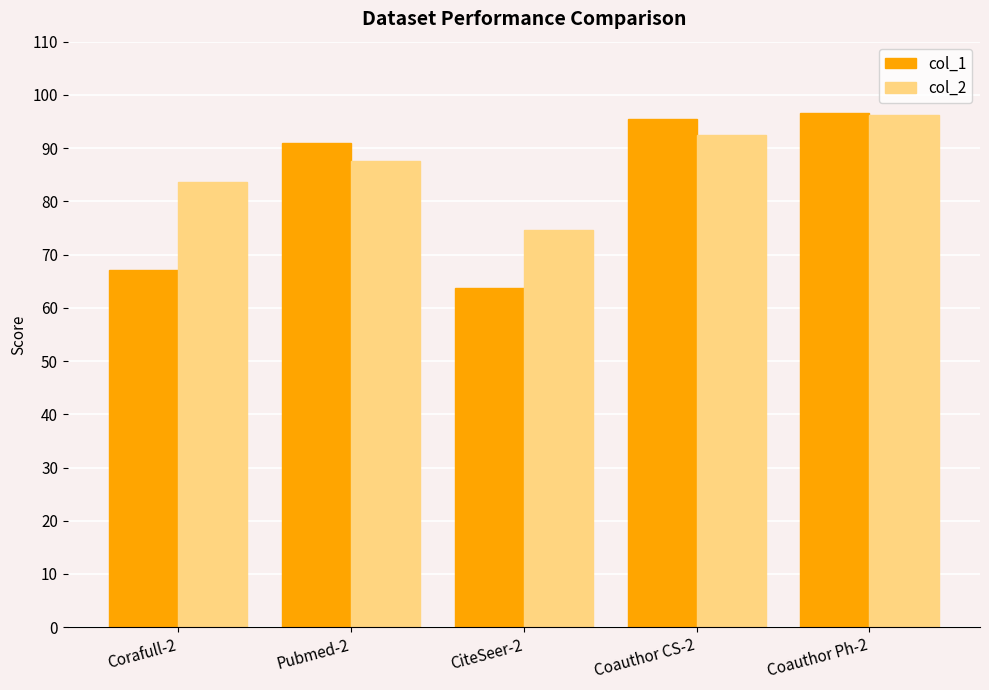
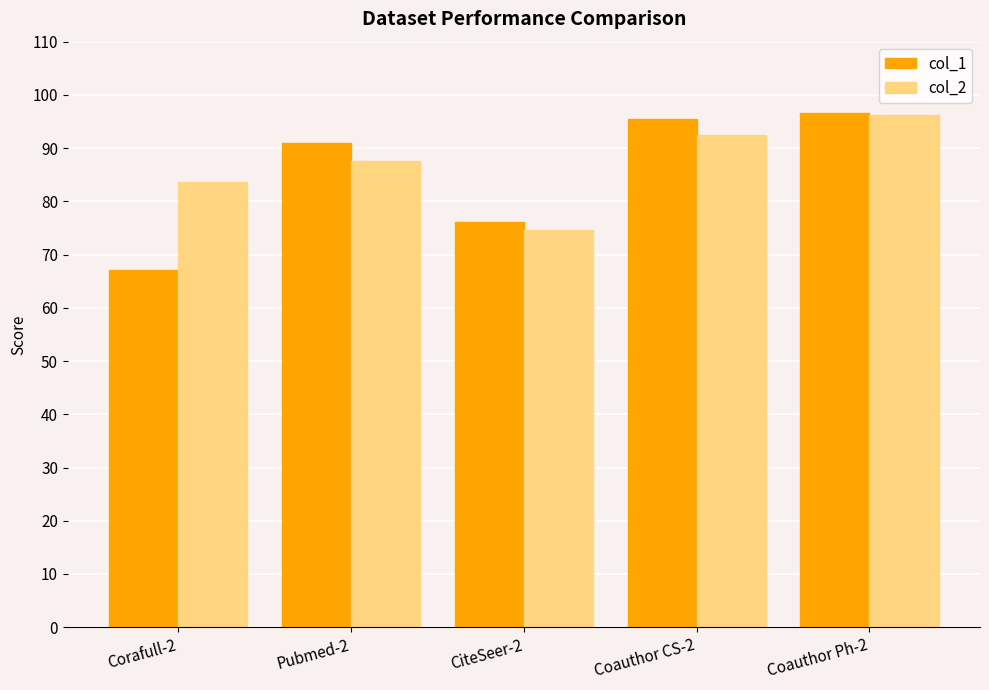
  {
    "col_1": {
      "Corafull-2": 67,
      "Pubmed-2": 91,
-     "CiteSeer-2": 64,
+     "CiteSeer-2": 76,
      "Coauthor CS-2": 95,
      "Coauthor Ph-2": 97
    },
    "col_2": {
      "Corafull-2": 84,
      "Pubmed-2": 88,
      "CiteSeer-2": 75,
      "Coauthor CS-2": 92,
      "Coauthor Ph-2": 96
    }
  }
